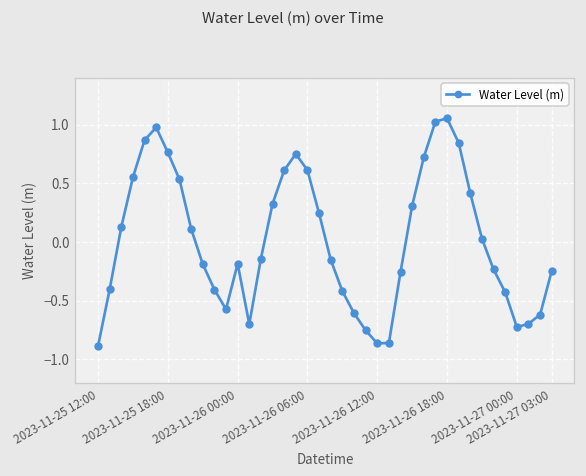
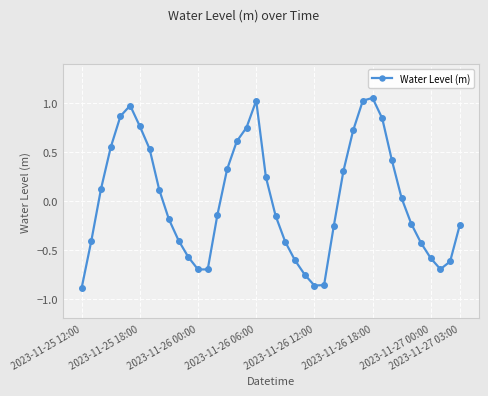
  {
    "2023-11-25 12:00": -0.9,
    "2023-11-25 18:00": 0.8,
-   "2023-11-26 00:00": -0.2,
-   "2023-11-26 06:00": 0.6,
+   "2023-11-26 00:00": -0.7,
+   "2023-11-26 06:00": 1.0,
    "2023-11-26 12:00": -0.9,
    "2023-11-26 18:00": 1.1,
-   "2023-11-27 00:00": -0.7,
+   "2023-11-27 00:00": -0.6,
    "2023-11-27 03:00": -0.2
  }
